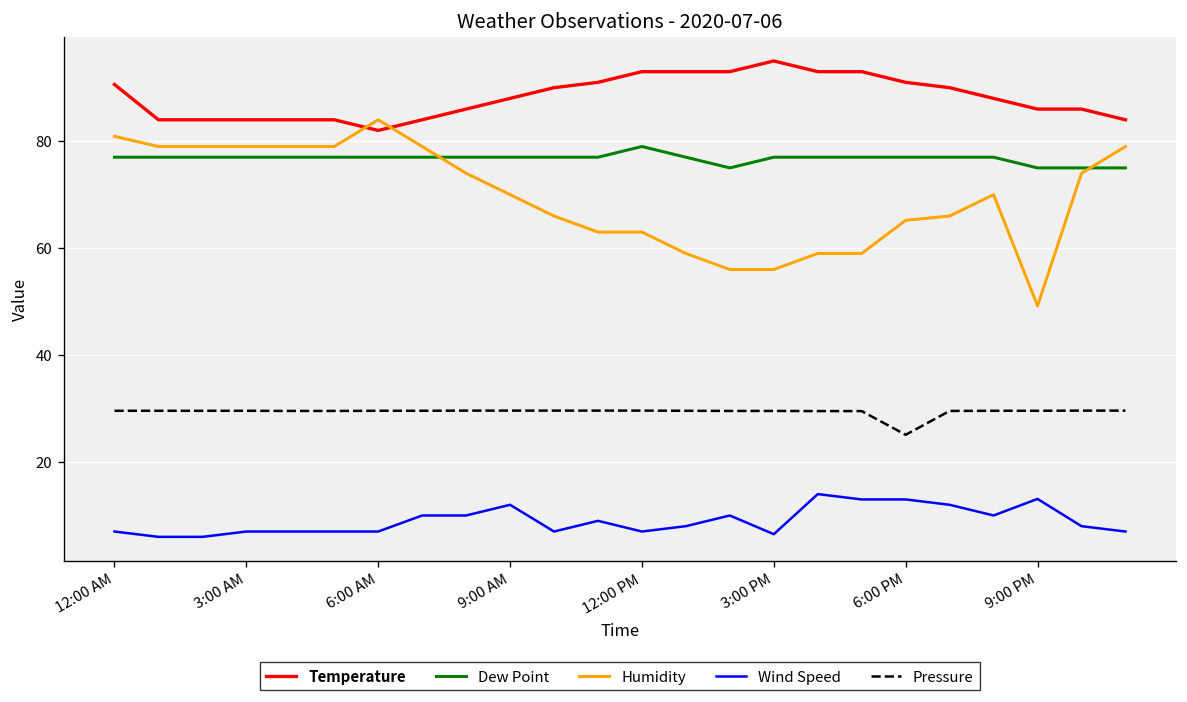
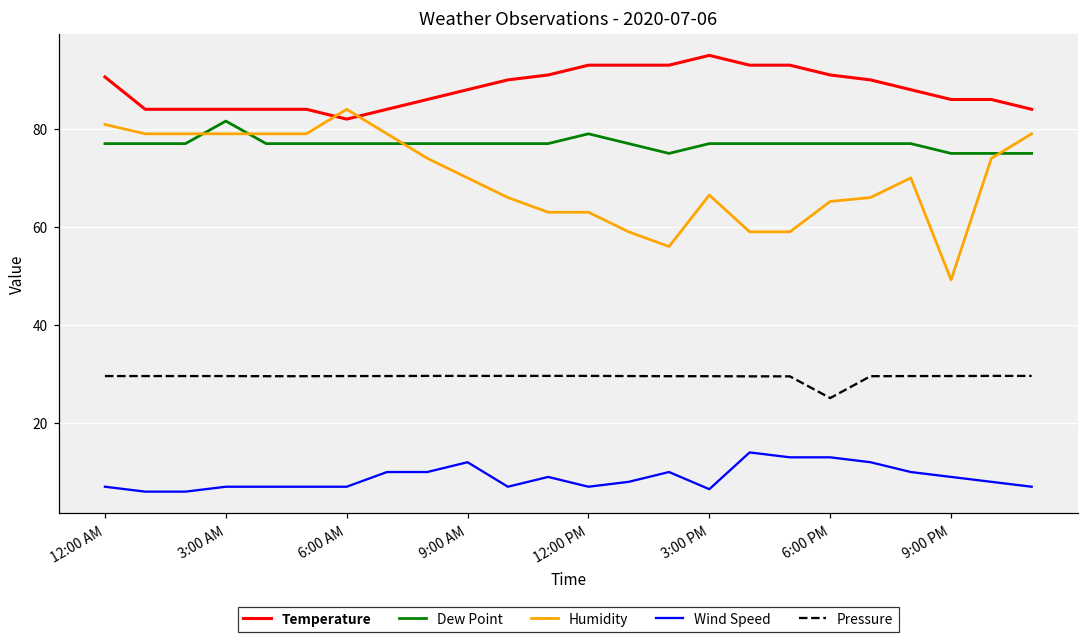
  {
    "Temperature": {
      "12:00 AM": 91,
      "3:00 AM": 84,
      "6:00 AM": 82,
      "9:00 AM": 88,
      "12:00 PM": 93,
      "3:00 PM": 95,
      "6:00 PM": 91,
      "9:00 PM": 86
    },
    "Dew Point": {
      "12:00 AM": 77,
-     "3:00 AM": 77,
+     "3:00 AM": 82,
      "6:00 AM": 77,
      "9:00 AM": 77,
      "12:00 PM": 79,
      "3:00 PM": 77,
      "6:00 PM": 77,
      "9:00 PM": 75
    },
    "Humidity": {
      "12:00 AM": 81,
      "3:00 AM": 79,
      "6:00 AM": 84,
      "9:00 AM": 70,
      "12:00 PM": 63,
-     "3:00 PM": 56,
+     "3:00 PM": 67,
      "6:00 PM": 65,
      "9:00 PM": 49
    },
    "Wind Speed": {
      "12:00 AM": 7,
      "3:00 AM": 7,
      "6:00 AM": 7,
      "9:00 AM": 12,
      "12:00 PM": 7,
      "3:00 PM": 7,
      "6:00 PM": 13,
-     "9:00 PM": 13
+     "9:00 PM": 9
    },
    "Pressure": {
      "12:00 AM": 30,
      "3:00 AM": 30,
      "6:00 AM": 30,
      "9:00 AM": 30,
      "12:00 PM": 30,
      "3:00 PM": 30,
      "6:00 PM": 25,
      "9:00 PM": 30
    }
  }
